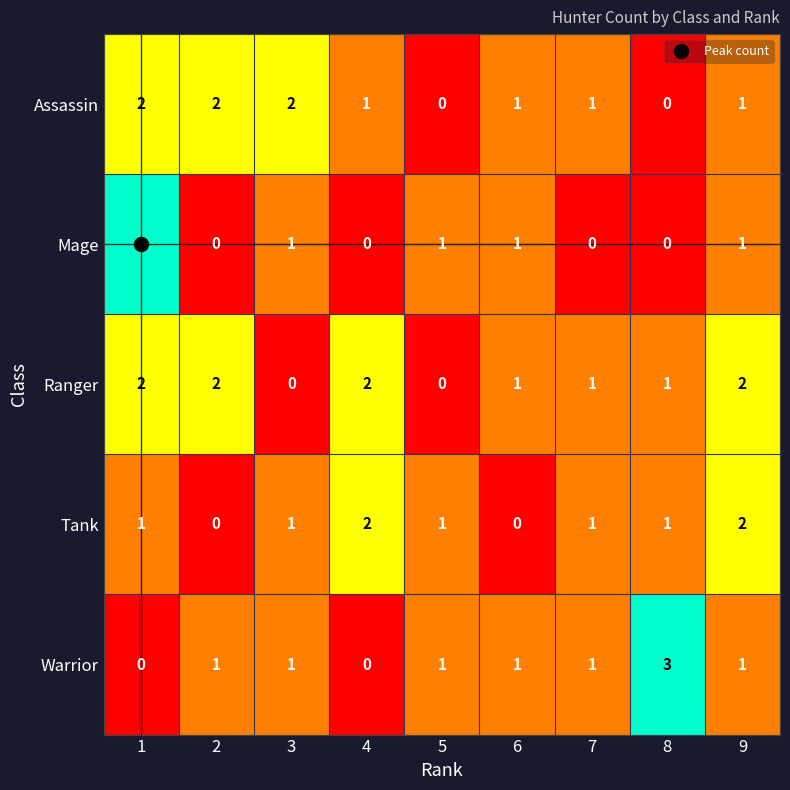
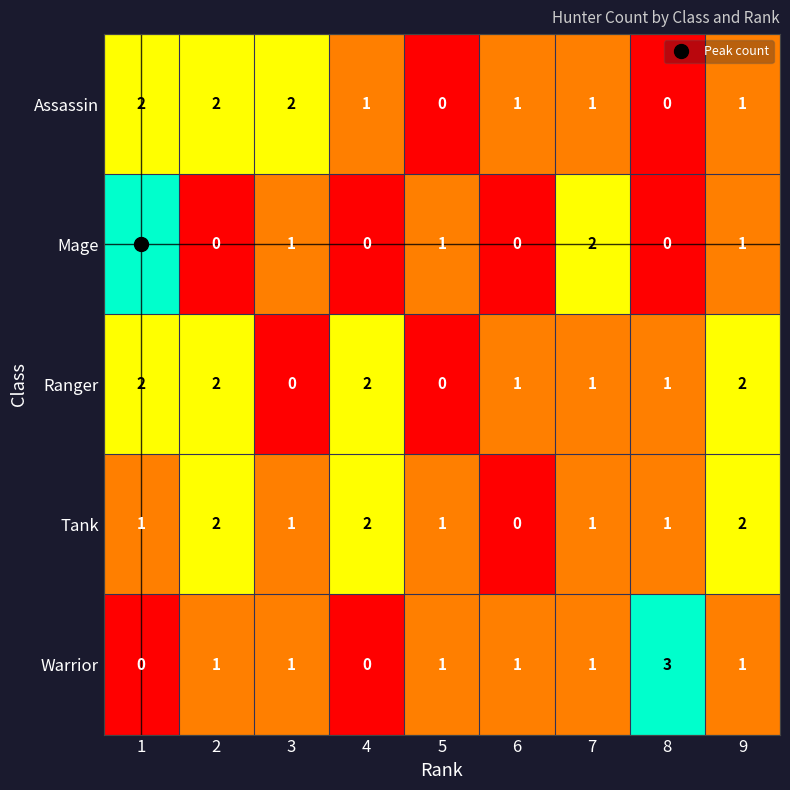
  {
    "Assassin": {
      "1": 2,
      "2": 2,
      "3": 2,
      "4": 1,
      "5": 0,
      "6": 1,
      "7": 1,
      "8": 0,
      "9": 1
    },
    "Mage": {
      "2": 0,
      "3": 1,
      "4": 0,
      "5": 1,
-     "6": 1,
-     "7": 0,
+     "6": 0,
+     "7": 2,
      "8": 0,
      "9": 1
    },
    "Ranger": {
      "1": 2,
      "2": 2,
      "3": 0,
      "4": 2,
      "5": 0,
      "6": 1,
      "7": 1,
      "8": 1,
      "9": 2
    },
    "Tank": {
      "1": 1,
-     "2": 0,
+     "2": 2,
      "3": 1,
      "4": 2,
      "5": 1,
      "6": 0,
      "7": 1,
      "8": 1,
      "9": 2
    },
    "Warrior": {
      "1": 0,
      "2": 1,
      "3": 1,
      "4": 0,
      "5": 1,
      "6": 1,
      "7": 1,
      "8": 3,
      "9": 1
    }
  }
